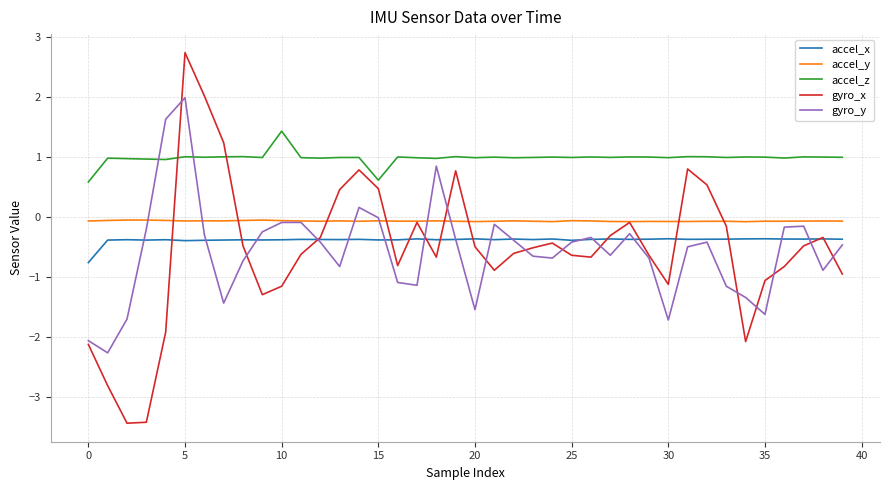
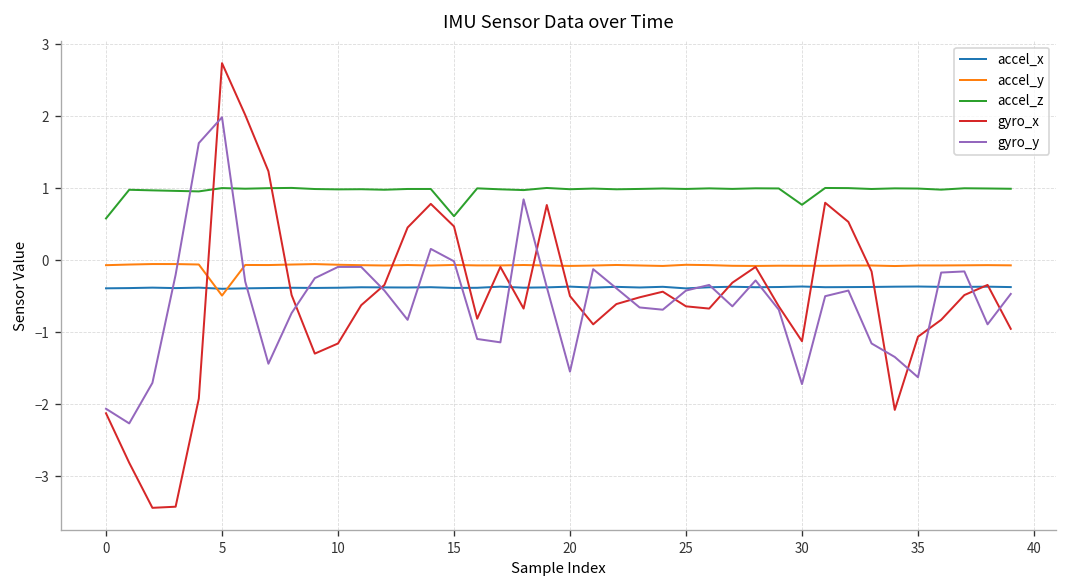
  {
    "accel_x": {
-     "0": -0.8,
+     "0": -0.4,
      "5": -0.4,
      "10": -0.4,
      "15": -0.4,
      "20": -0.4,
      "30": -0.4,
      "35": -0.4
    },
    "accel_y": {
      "0": -0.1,
-     "5": -0.1,
+     "5": -0.5,
      "15": -0.1,
      "20": -0.1,
      "25": -0.1,
      "30": -0.1,
      "35": -0.1
    },
    "accel_z": {
      "0": 0.6,
      "5": 1.0,
-     "10": 1.4,
+     "10": 1.0,
      "15": 0.6,
      "20": 1.0,
      "25": 1.0,
-     "30": 1.0,
+     "30": 0.8,
      "35": 1.0
    },
    "gyro_x": {
      "0": -2.1,
      "5": 2.7,
      "10": -1.2,
      "15": 0.5,
      "20": -0.5,
      "25": -0.6,
      "30": -1.1,
      "35": -1.1
    },
    "gyro_y": {
      "0": -2.1,
      "5": 2.0,
      "15": 0.0,
      "20": -1.5,
      "30": -1.7,
      "35": -1.6
    }
  }
